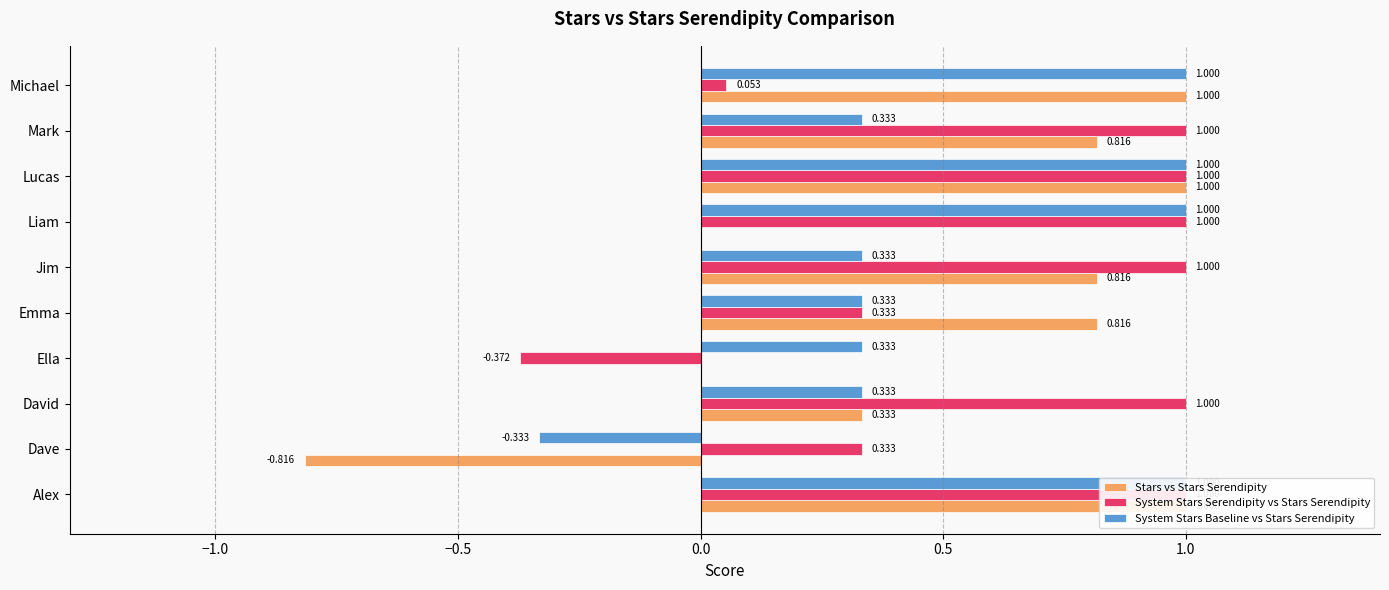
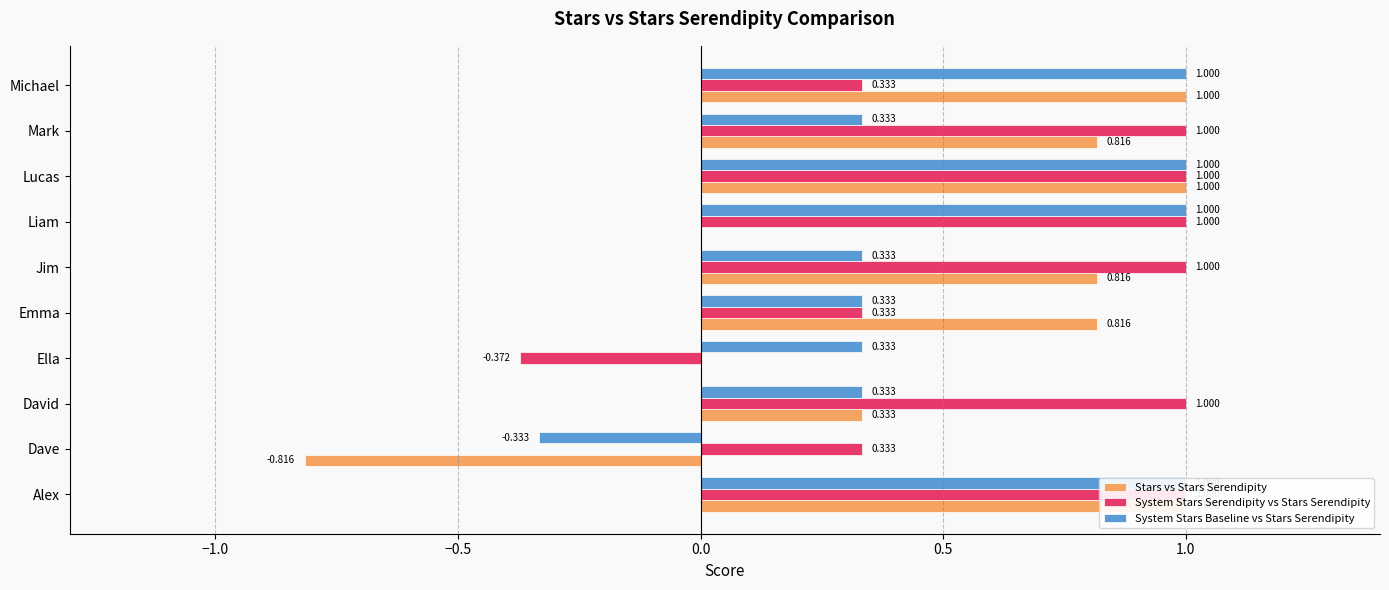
  {
    "Stars vs Stars Serendipity": {
      "Michael": 1.000,
      "Mark": 0.816,
      "Lucas": 1.000,
      "Jim": 0.816,
      "Emma": 0.816,
      "David": 0.333,
      "Dave": -0.816
    },
    "System Stars Serendipity vs Stars Serendipity": {
-     "Michael": 0.053,
+     "Michael": 0.333,
      "Mark": 1.000,
      "Lucas": 1.000,
      "Liam": 1.000,
      "Jim": 1.000,
      "Emma": 0.333,
      "Ella": -0.372,
      "David": 1.000,
      "Dave": 0.333
    },
    "System Stars Baseline vs Stars Serendipity": {
      "Michael": 1.000,
      "Mark": 0.333,
      "Lucas": 1.000,
      "Liam": 1.000,
      "Jim": 0.333,
      "Emma": 0.333,
      "Ella": 0.333,
      "David": 0.333,
      "Dave": -0.333
    }
  }
